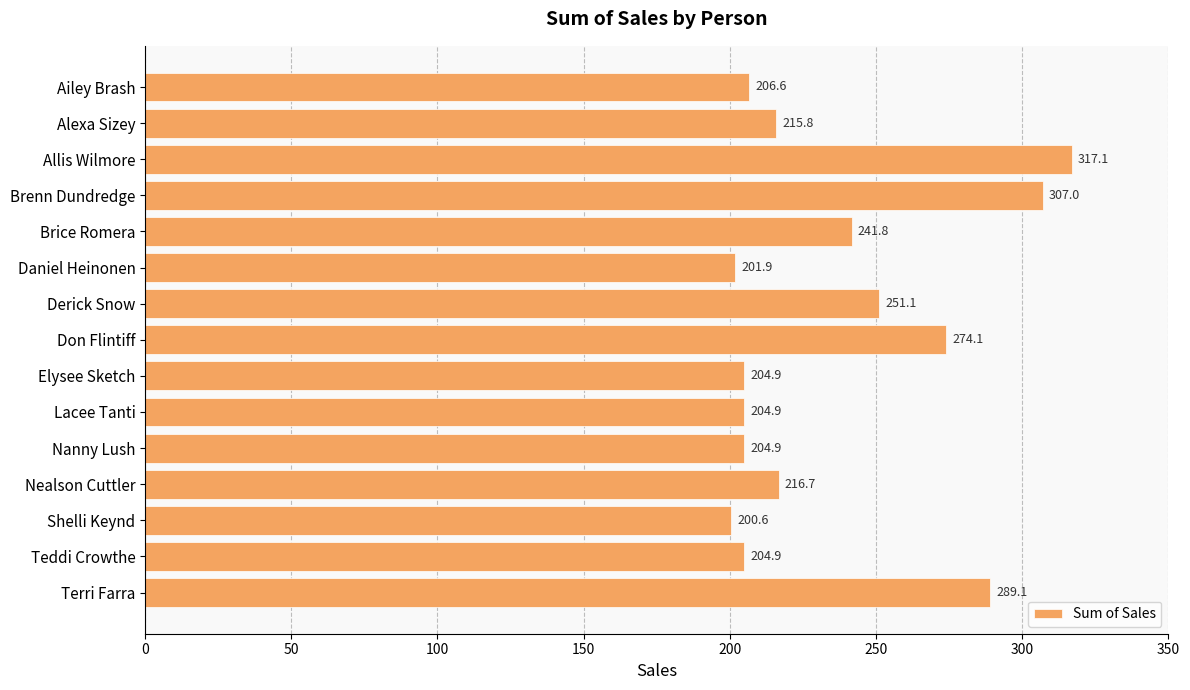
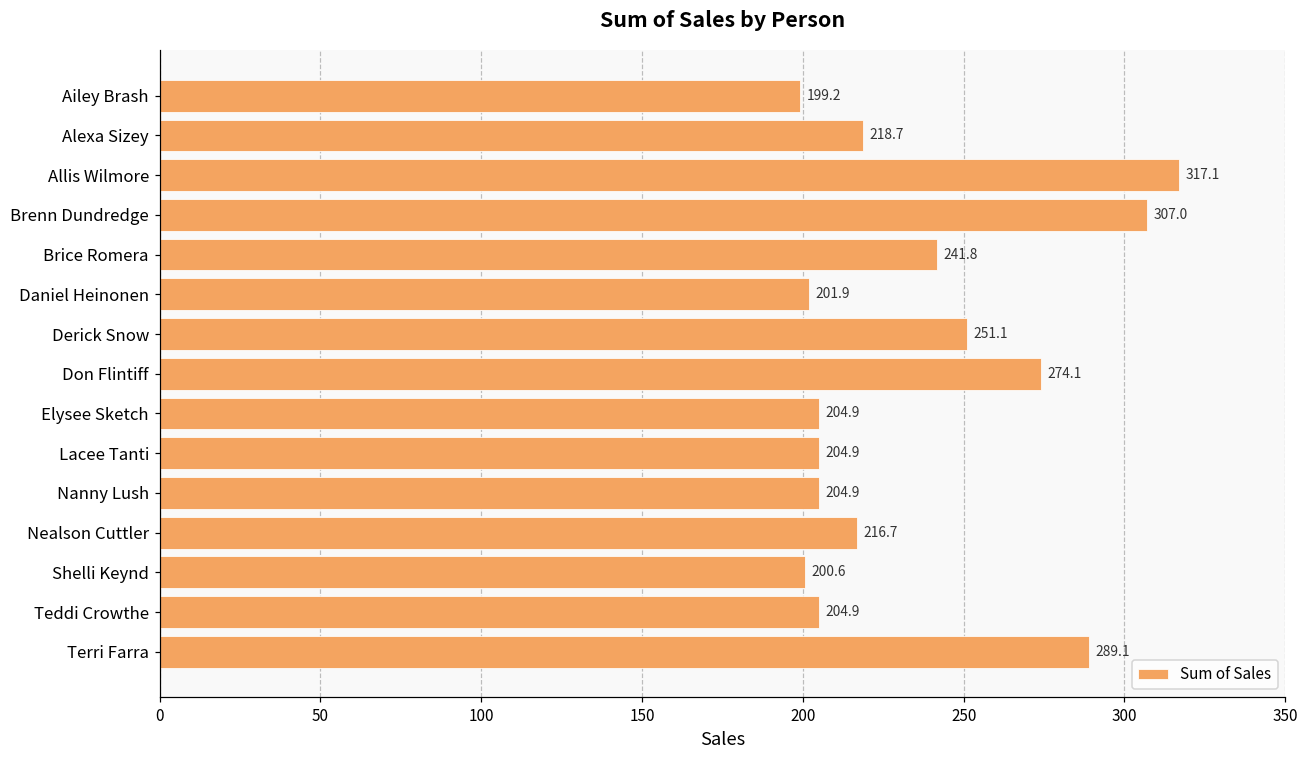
  {
-   "Ailey Brash": 206.6,
-   "Alexa Sizey": 215.8,
+   "Ailey Brash": 199.2,
+   "Alexa Sizey": 218.7,
    "Allis Wilmore": 317.1,
    "Brenn Dundredge": 307.0,
    "Brice Romera": 241.8,
    "Daniel Heinonen": 201.9,
    "Derick Snow": 251.1,
    "Don Flintiff": 274.1,
    "Elysee Sketch": 204.9,
    "Lacee Tanti": 204.9,
    "Nanny Lush": 204.9,
    "Nealson Cuttler": 216.7,
    "Shelli Keynd": 200.6,
    "Teddi Crowthe": 204.9,
    "Terri Farra": 289.1
  }
